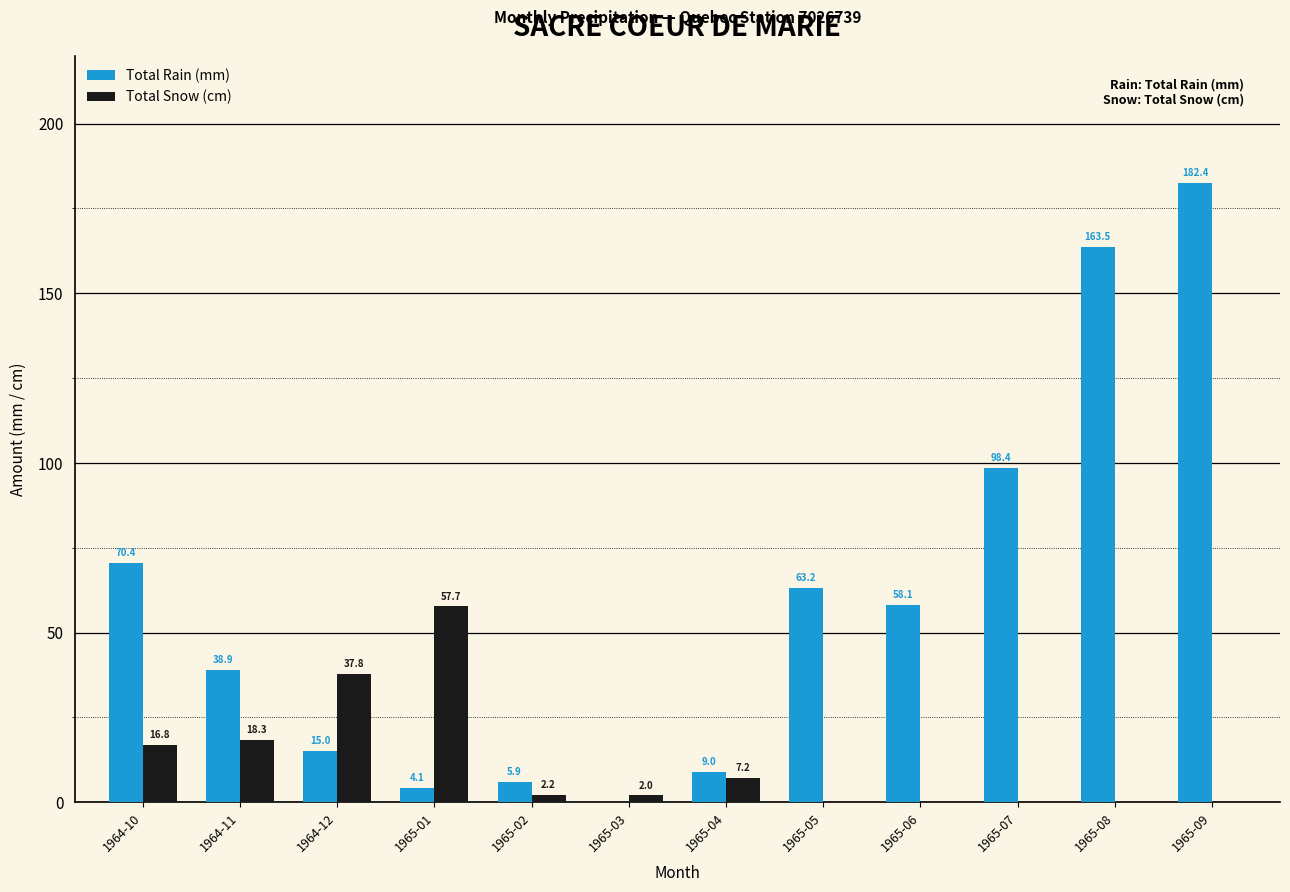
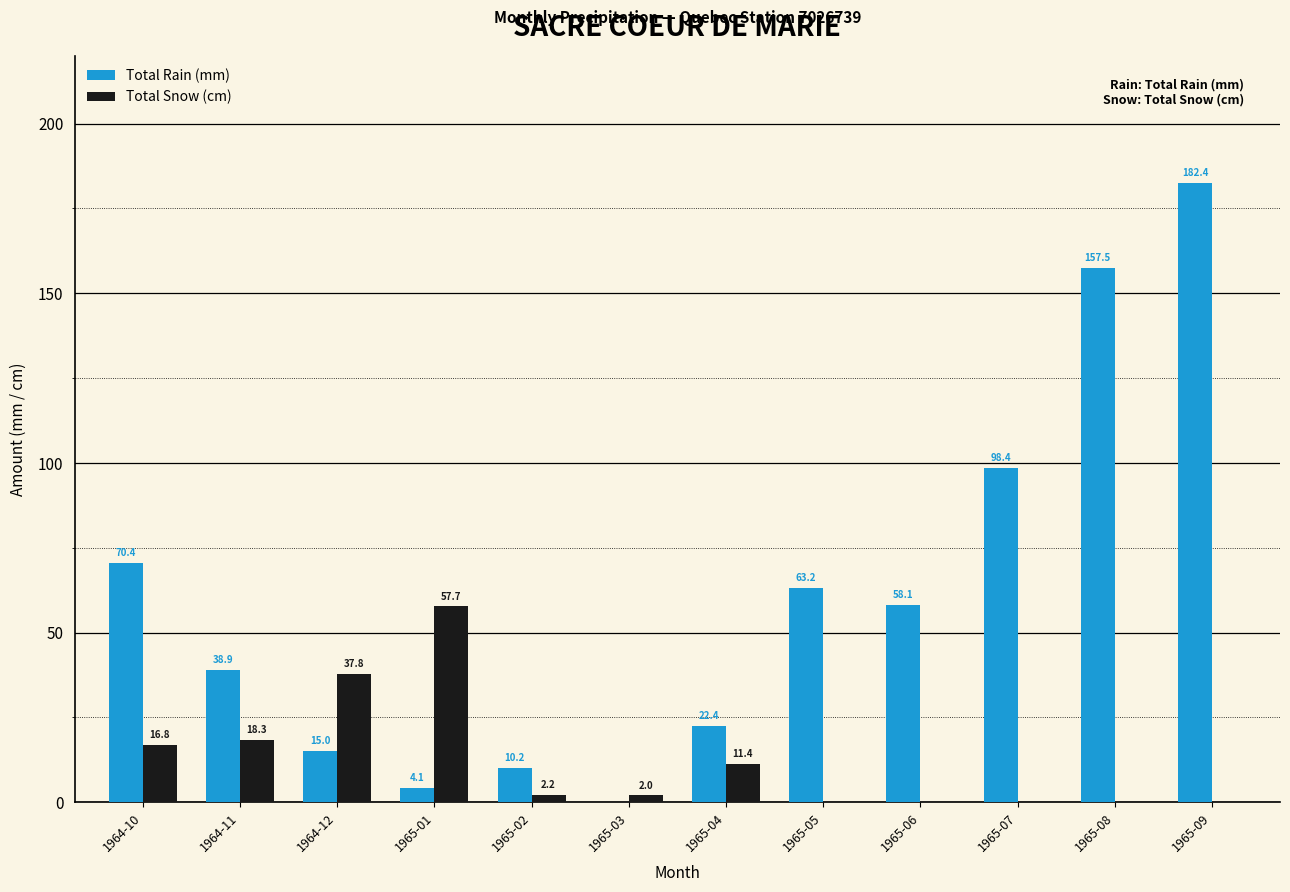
  {
    "Total Rain (mm)": {
      "1964-10": 70.4,
      "1964-11": 38.9,
      "1964-12": 15.0,
      "1965-01": 4.1,
-     "1965-02": 5.9,
-     "1965-04": 9.0,
+     "1965-02": 10.2,
+     "1965-04": 22.4,
      "1965-05": 63.2,
      "1965-06": 58.1,
      "1965-07": 98.4,
-     "1965-08": 163.5,
+     "1965-08": 157.5,
      "1965-09": 182.4
    },
    "Total Snow (cm)": {
      "1964-10": 16.8,
      "1964-11": 18.3,
      "1964-12": 37.8,
      "1965-01": 57.7,
      "1965-02": 2.2,
      "1965-03": 2.0,
-     "1965-04": 7.2
+     "1965-04": 11.4
    }
  }
